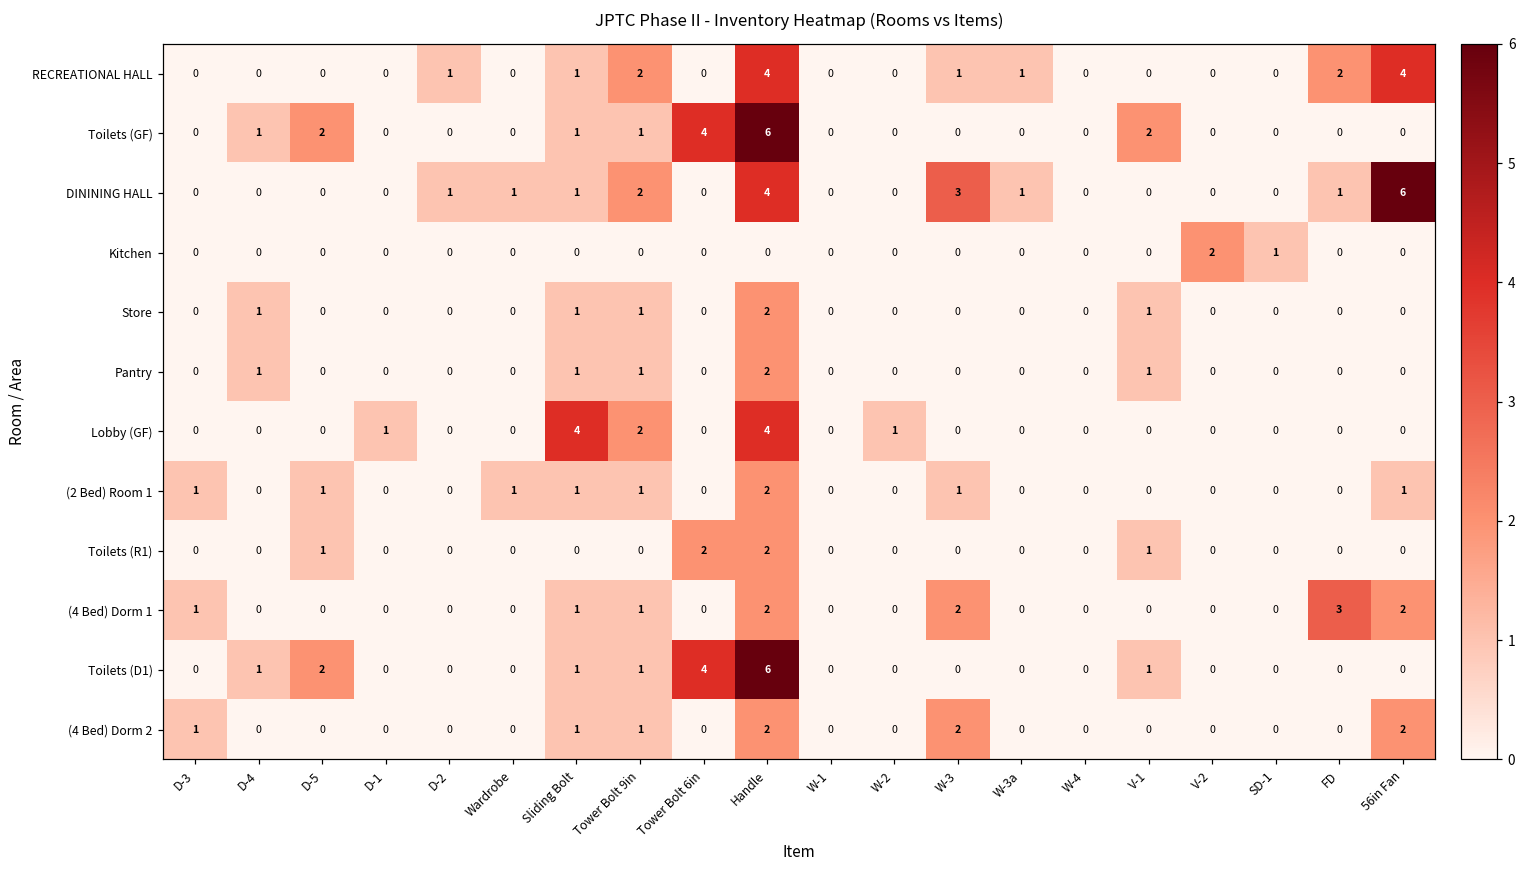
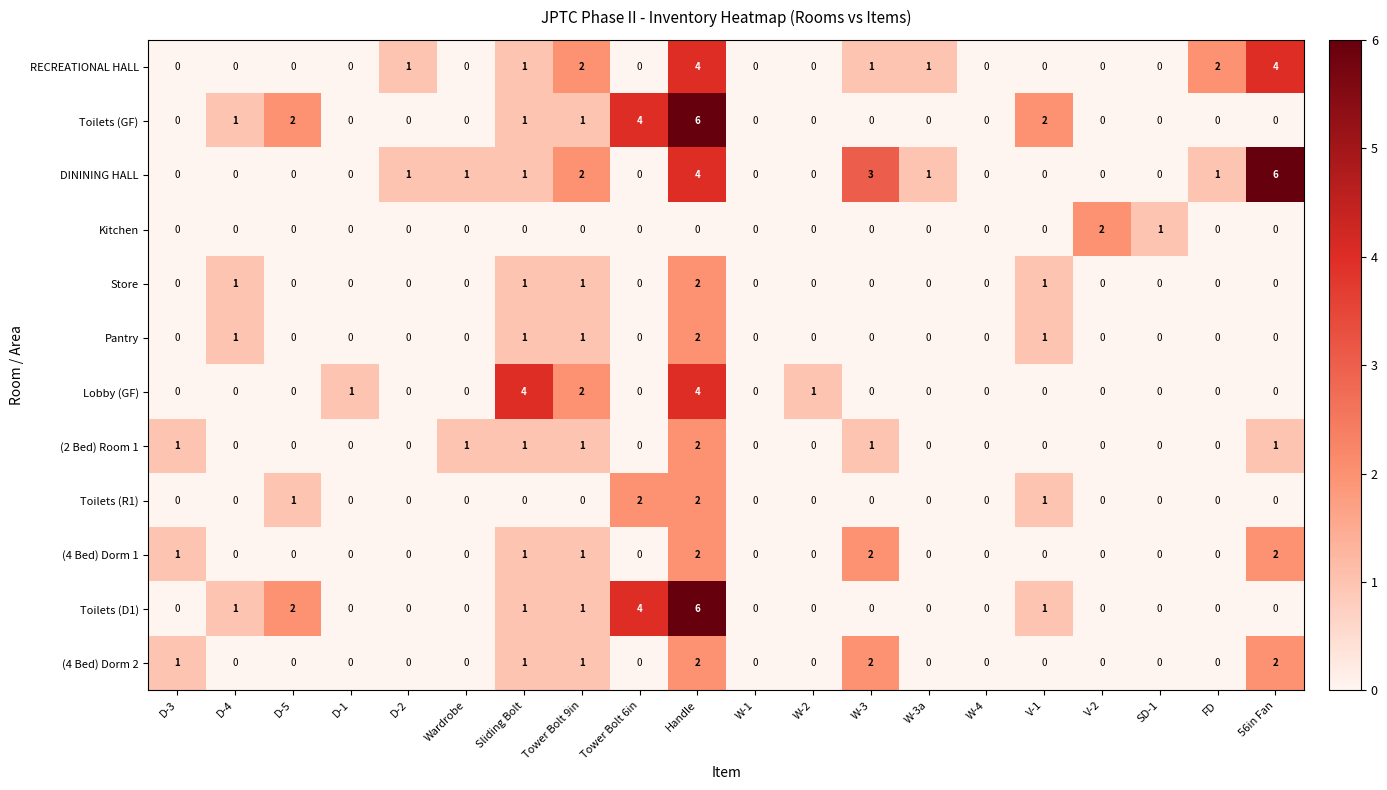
  {
    "(2 Bed) Room 1": {
      "D-3": 1,
      "D-4": 0,
-     "D-5": 1,
+     "D-5": 0,
      "D-1": 0,
      "D-2": 0,
      "Wardrobe": 1,
      "Sliding Bolt": 1,
      "Tower Bolt 9in": 1,
      "Tower Bolt 6in": 0,
      "Handle": 2,
      "W-1": 0,
      "W-2": 0,
      "W-3": 1,
      "W-3a": 0,
      "W-4": 0,
      "V-1": 0,
      "V-2": 0,
      "SD-1": 0,
      "FD": 0,
      "56in Fan": 1
    },
    "(4 Bed) Dorm 1": {
      "D-3": 1,
      "D-4": 0,
      "D-5": 0,
      "D-1": 0,
      "D-2": 0,
      "Wardrobe": 0,
      "Sliding Bolt": 1,
      "Tower Bolt 9in": 1,
      "Tower Bolt 6in": 0,
      "Handle": 2,
      "W-1": 0,
      "W-2": 0,
      "W-3": 2,
      "W-3a": 0,
      "W-4": 0,
      "V-1": 0,
      "V-2": 0,
      "SD-1": 0,
-     "FD": 3,
+     "FD": 0,
      "56in Fan": 2
    }
  }
